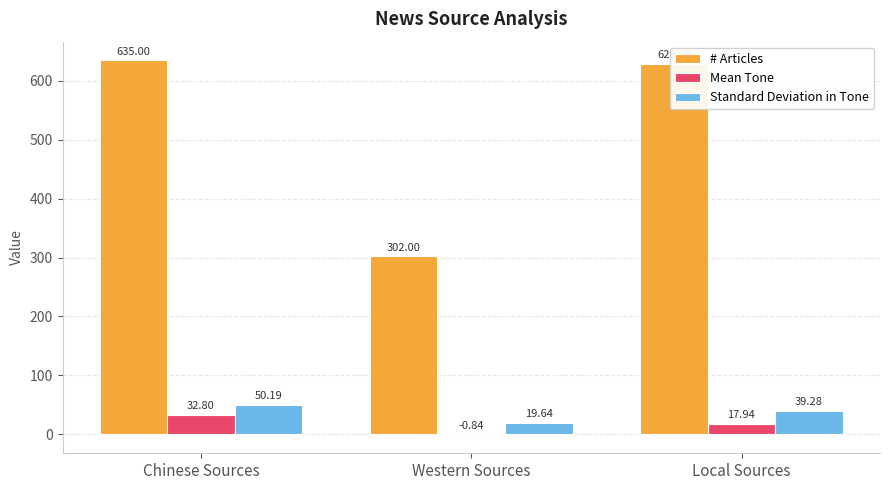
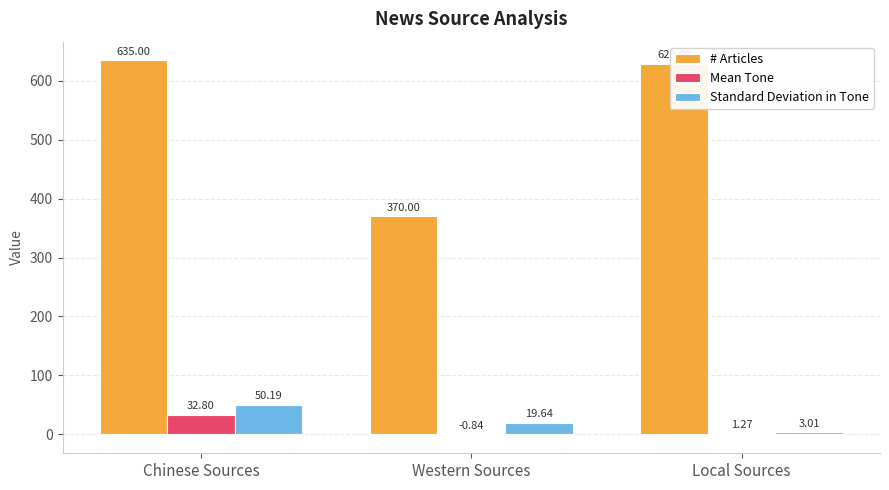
  {
    "# Articles": {
      "Chinese Sources": 635.00,
-     "Western Sources": 302.00
+     "Western Sources": 370.00
    },
    "Mean Tone": {
      "Chinese Sources": 32.80,
      "Western Sources": -0.84,
-     "Local Sources": 17.94
+     "Local Sources": 1.27
    },
    "Standard Deviation in Tone": {
      "Chinese Sources": 50.19,
      "Western Sources": 19.64,
-     "Local Sources": 39.28
+     "Local Sources": 3.01
    }
  }
